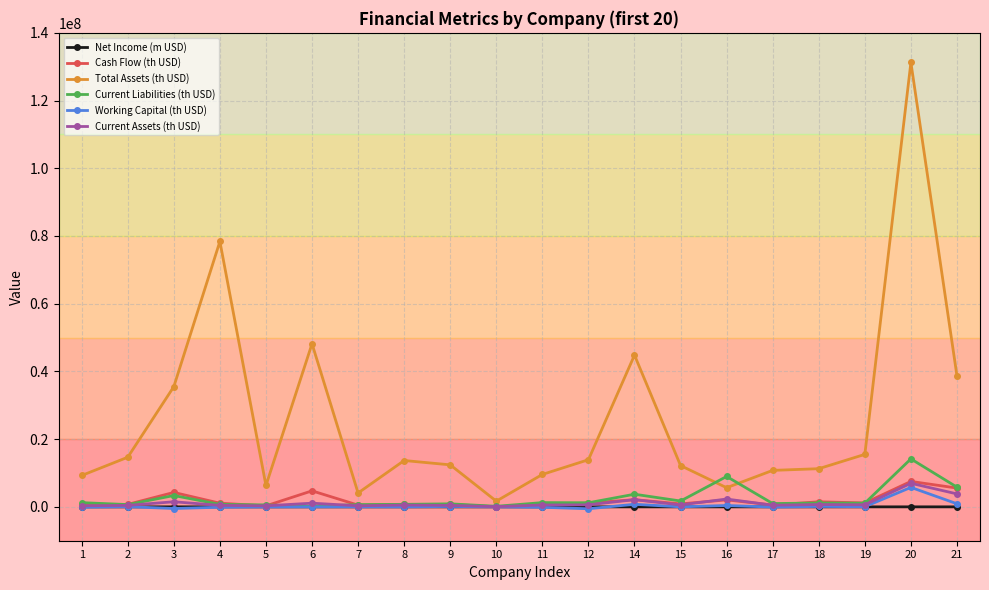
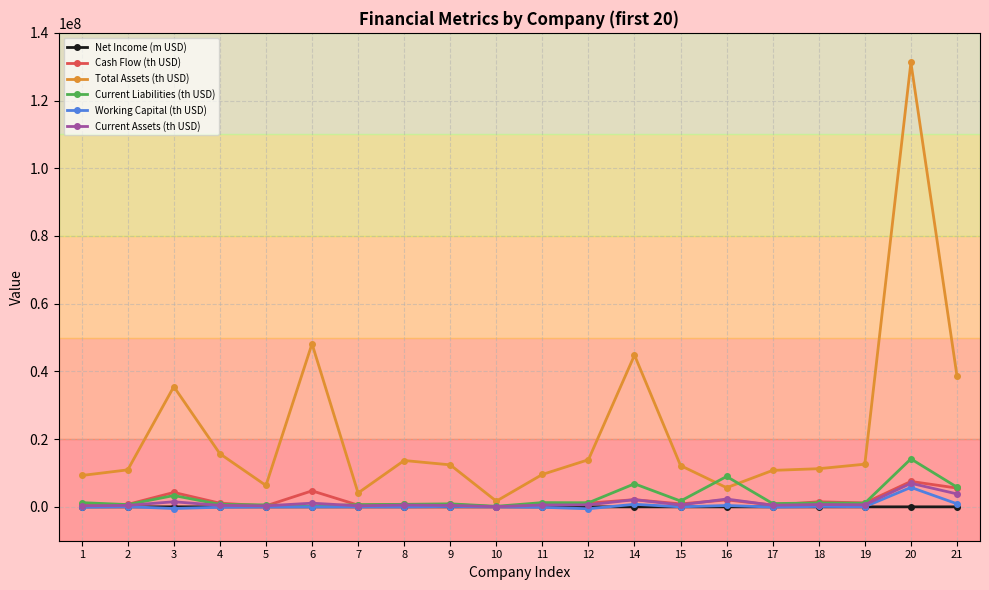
  {
    "Net Income (m USD)": {
      "14": 0,
      "20": 0,
      "21": 0
    },
    "Cash Flow (th USD)": {
      "3": 4000000,
      "6": 5000000
    },
    "Total Assets (th USD)": {
      "1": 9000000,
-     "2": 15000000,
+     "2": 11000000,
      "3": 36000000,
-     "4": 78000000,
+     "4": 16000000,
      "5": 6000000,
      "6": 48000000,
      "7": 4000000,
      "8": 14000000,
      "9": 12000000,
      "10": 2000000,
      "11": 10000000,
      "12": 14000000,
      "14": 45000000,
      "15": 12000000,
      "16": 6000000,
      "17": 11000000,
      "18": 11000000,
-     "19": 15000000,
+     "19": 13000000,
      "20": 131000000,
      "21": 39000000
    },
    "Current Liabilities (th USD)": {
      "3": 3000000,
-     "14": 4000000,
+     "14": 7000000,
      "15": 2000000,
      "16": 9000000,
      "20": 14000000
    },
    "Working Capital (th USD)": {
      "14": 1000000,
      "20": 6000000,
      "21": 1000000
    },
    "Current Assets (th USD)": {
      "3": 2000000,
      "6": 1000000,
      "21": 4000000
    }
  }
